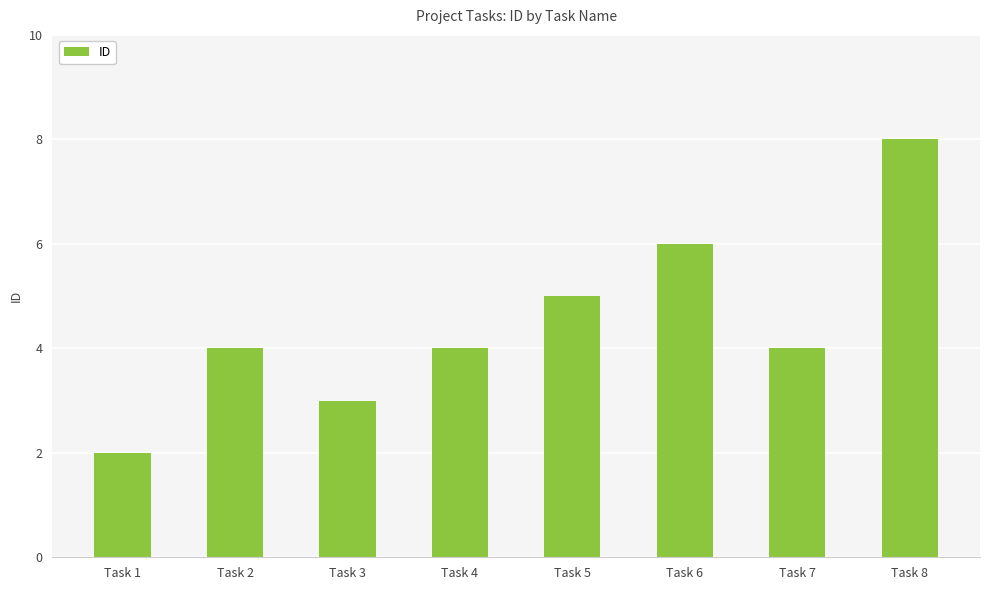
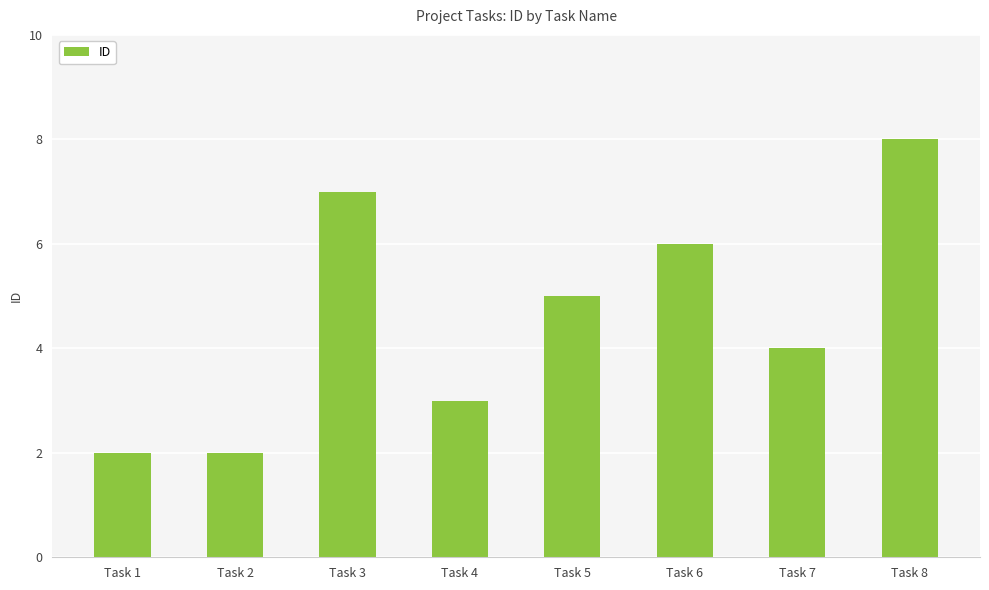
  {
    "Task 1": 2,
-   "Task 2": 4,
-   "Task 3": 3,
-   "Task 4": 4,
+   "Task 2": 2,
+   "Task 3": 7,
+   "Task 4": 3,
    "Task 5": 5,
    "Task 6": 6,
    "Task 7": 4,
    "Task 8": 8
  }
